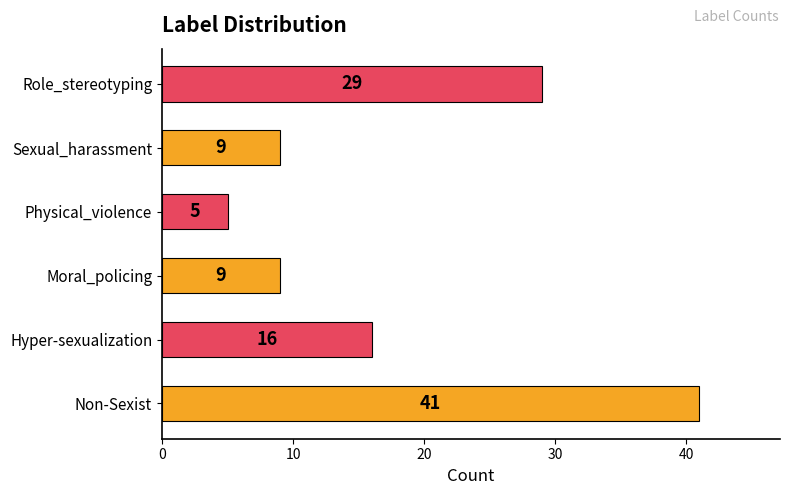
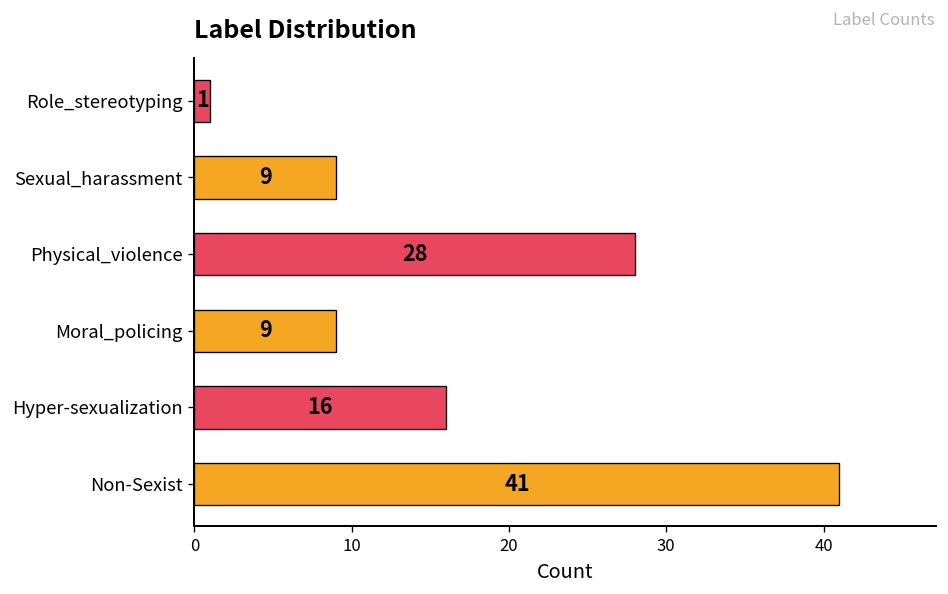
  {
-   "Role_stereotyping": 29,
+   "Role_stereotyping": 1,
    "Sexual_harassment": 9,
-   "Physical_violence": 5,
+   "Physical_violence": 28,
    "Moral_policing": 9,
    "Hyper-sexualization": 16,
    "Non-Sexist": 41
  }
